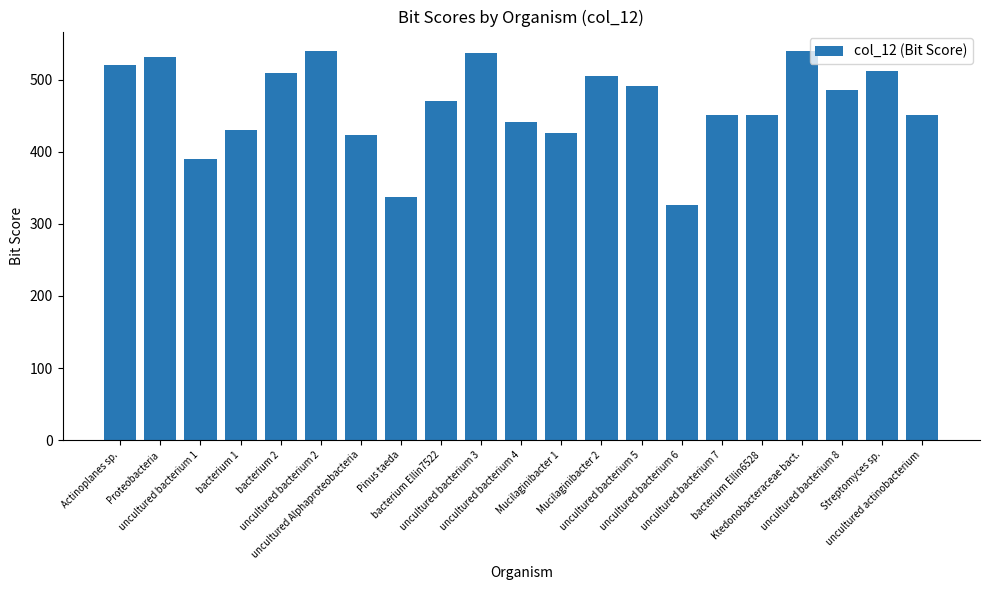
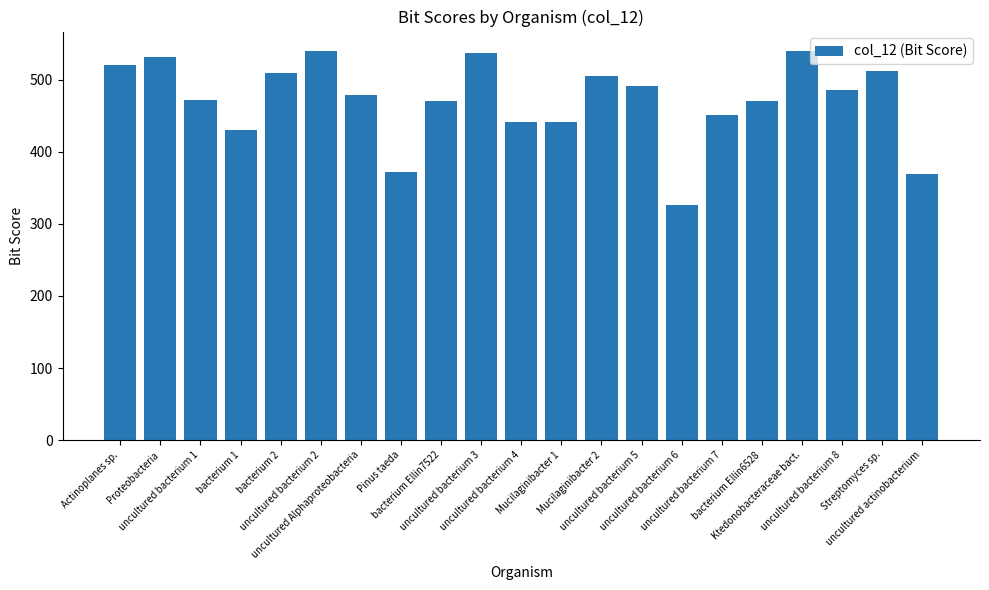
  {
    "Actinoplanes sp.": 520,
    "Proteobacteria": 530,
-   "uncultured bacterium 1": 390,
+   "uncultured bacterium 1": 470,
    "bacterium 1": 430,
    "bacterium 2": 510,
    "uncultured bacterium 2": 540,
-   "uncultured Alphaproteobacteria": 420,
-   "Pinus taeda": 340,
+   "uncultured Alphaproteobacteria": 480,
+   "Pinus taeda": 370,
    "bacterium Ellin7522": 470,
    "uncultured bacterium 3": 540,
    "uncultured bacterium 4": 440,
-   "Mucilaginibacter 1": 430,
+   "Mucilaginibacter 1": 440,
    "Mucilaginibacter 2": 510,
    "uncultured bacterium 5": 490,
    "uncultured bacterium 6": 330,
    "uncultured bacterium 7": 450,
-   "bacterium Ellin6528": 450,
+   "bacterium Ellin6528": 470,
    "Ktedonobacteraceae bact.": 540,
    "uncultured bacterium 8": 490,
    "Streptomyces sp.": 510,
-   "uncultured actinobacterium": 450
+   "uncultured actinobacterium": 370
  }
